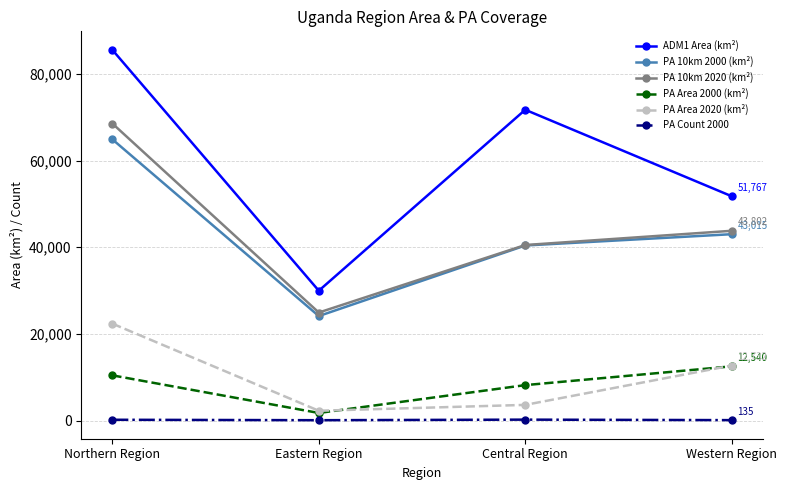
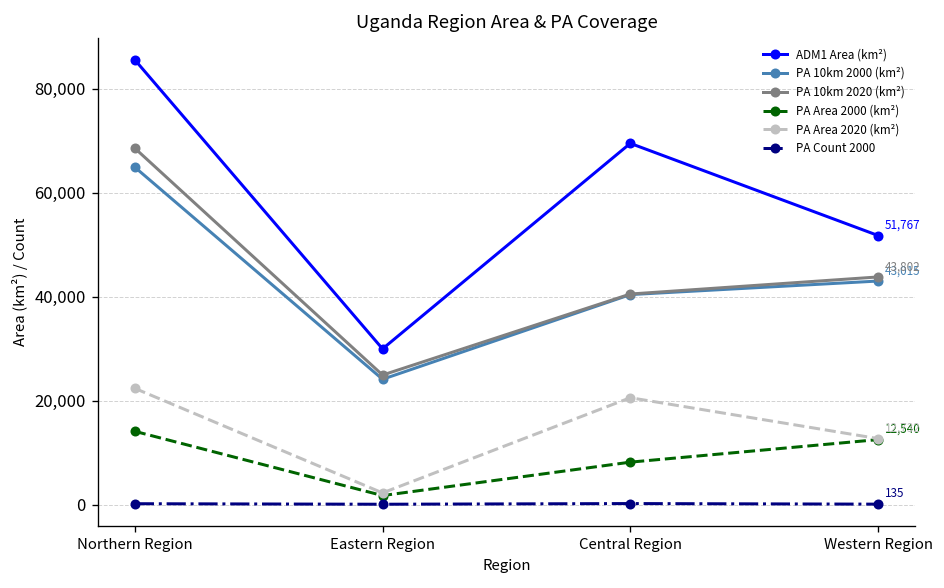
  {
    "ADM1 Area (km²)": {
      "Northern Region": "86,000",
      "Eastern Region": "30,000",
-     "Central Region": "72,000"
+     "Central Region": "69,000"
    },
    "PA 10km 2000 (km²)": {
      "Northern Region": "65,000",
      "Eastern Region": "24,000"
    },
    "PA 10km 2020 (km²)": {
      "Northern Region": "69,000",
      "Eastern Region": "25,000"
    },
    "PA Area 2000 (km²)": {
-     "Northern Region": "10,000",
+     "Northern Region": "14,000",
      "Central Region": "8,000"
    },
    "PA Area 2020 (km²)": {
      "Northern Region": "22,000",
-     "Central Region": "4,000"
+     "Central Region": "21,000"
    },
    "PA Count 2000": {
      "Western Region": "135"
    }
  }
